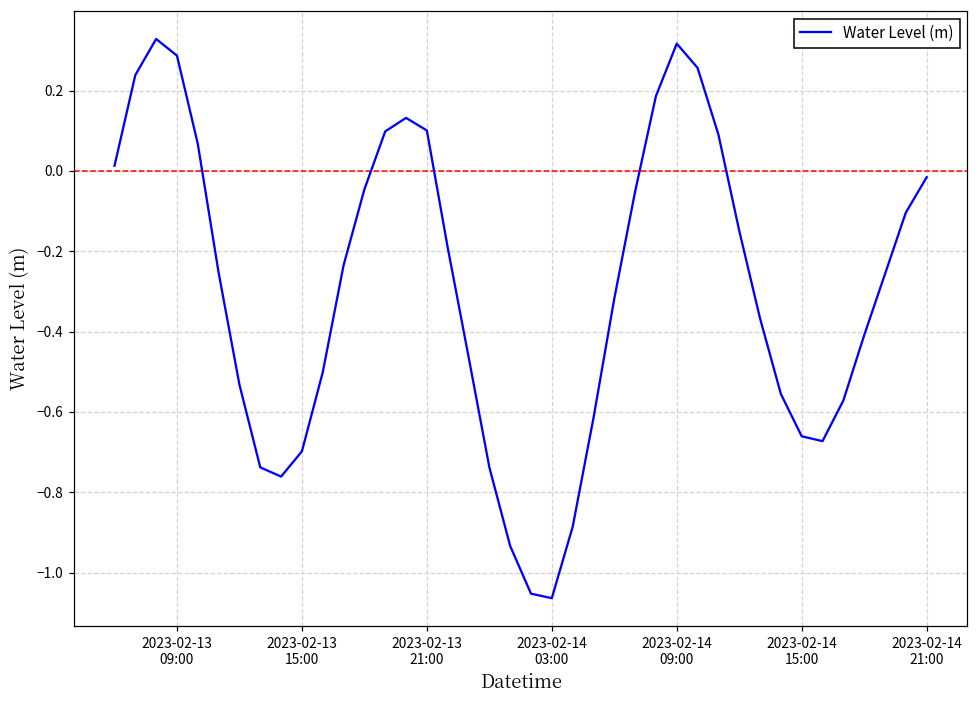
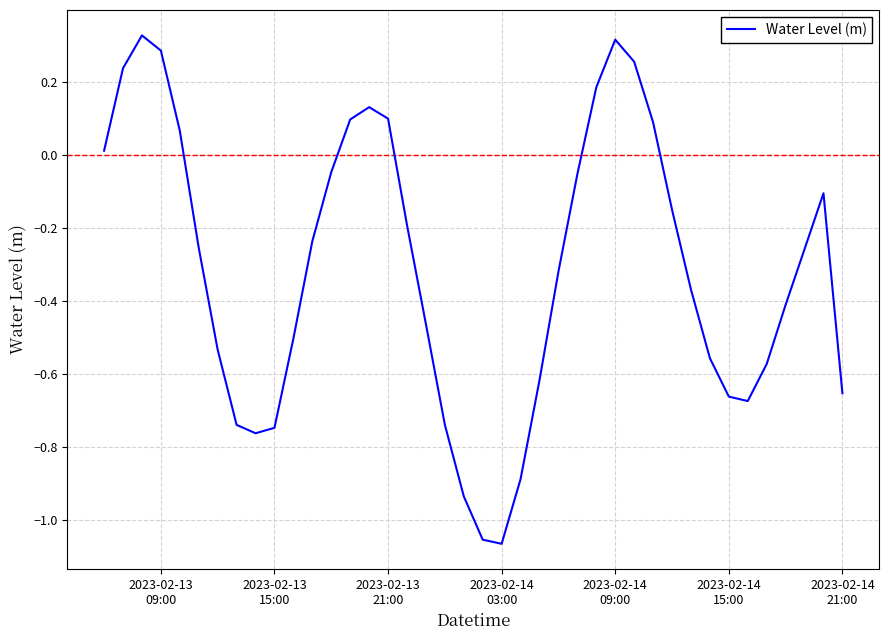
  {
    "2023-02-13 09:00": 0.29,
-   "2023-02-13 15:00": -0.70,
+   "2023-02-13 15:00": -0.75,
    "2023-02-13 21:00": 0.10,
    "2023-02-14 03:00": -1.06,
    "2023-02-14 09:00": 0.32,
    "2023-02-14 15:00": -0.66,
-   "2023-02-14 21:00": -0.02
+   "2023-02-14 21:00": -0.65
  }
